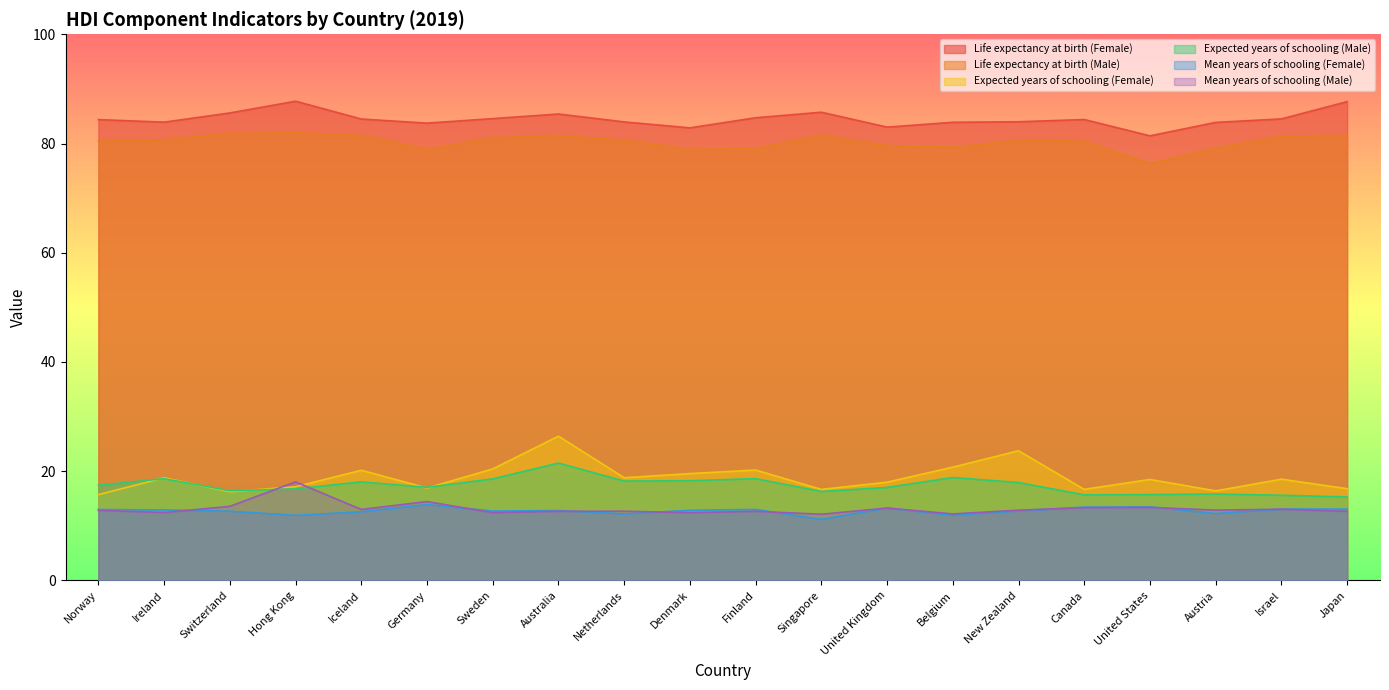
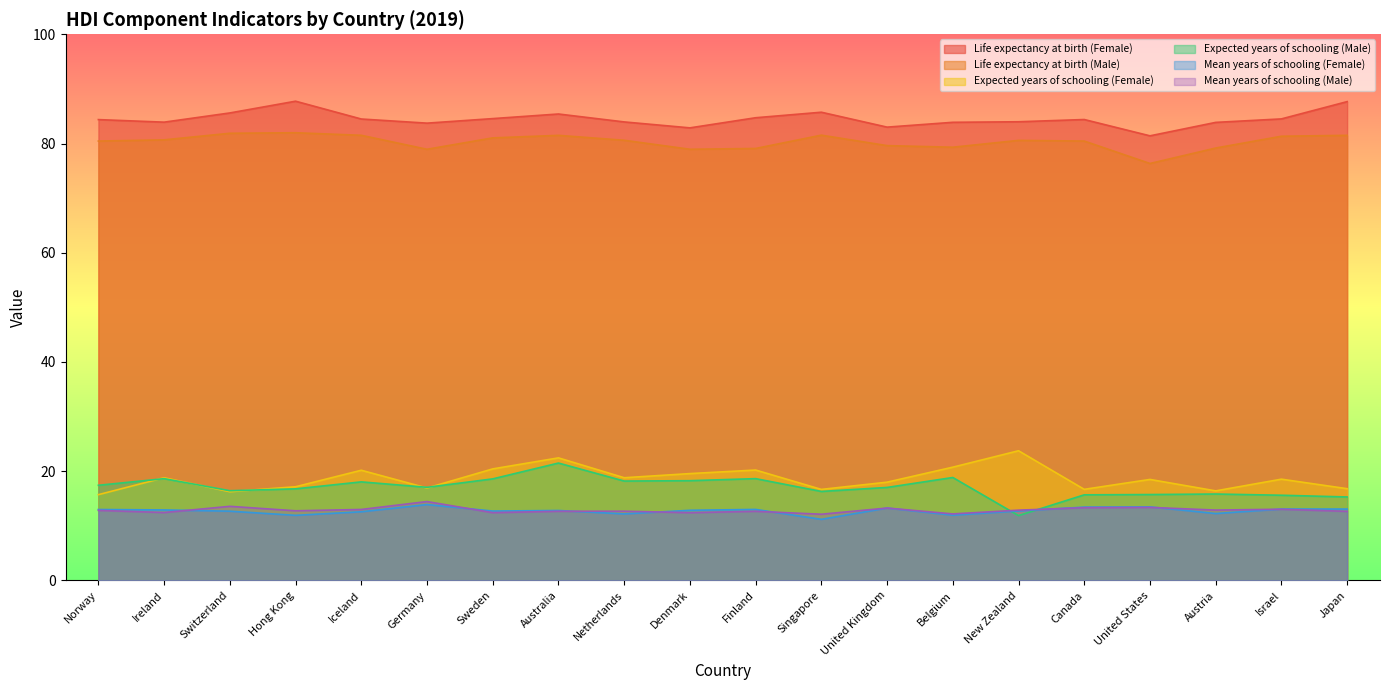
  {
    "Expected years of schooling (Female)": {
      "Norway": 16,
      "Iceland": 20,
      "Sweden": 20,
-     "Australia": 26,
+     "Australia": 22,
      "Netherlands": 19,
      "Denmark": 20,
      "Finland": 20,
      "United Kingdom": 18,
      "Belgium": 21,
      "New Zealand": 24,
      "Canada": 17,
      "United States": 18,
      "Austria": 16,
      "Israel": 19,
      "Japan": 17
    },
    "Expected years of schooling (Male)": {
      "Norway": 17,
      "Iceland": 18,
      "Sweden": 19,
      "Australia": 21,
      "Netherlands": 18,
      "Denmark": 18,
      "Finland": 19,
      "United Kingdom": 17,
      "Belgium": 19,
-     "New Zealand": 18,
+     "New Zealand": 12,
      "Canada": 16,
      "United States": 16,
      "Austria": 16,
      "Israel": 16,
      "Japan": 15
    },
    "Mean years of schooling (Female)": {
      "Ireland": 13,
      "Switzerland": 13,
      "Hong Kong": 12,
      "Germany": 14,
      "Netherlands": 12,
      "Singapore": 11,
      "Austria": 12
    },
    "Mean years of schooling (Male)": {
      "Ireland": 12,
      "Switzerland": 14,
-     "Hong Kong": 18,
+     "Hong Kong": 13,
      "Germany": 14,
      "Netherlands": 13,
      "Singapore": 12,
      "Austria": 13
    }
  }
